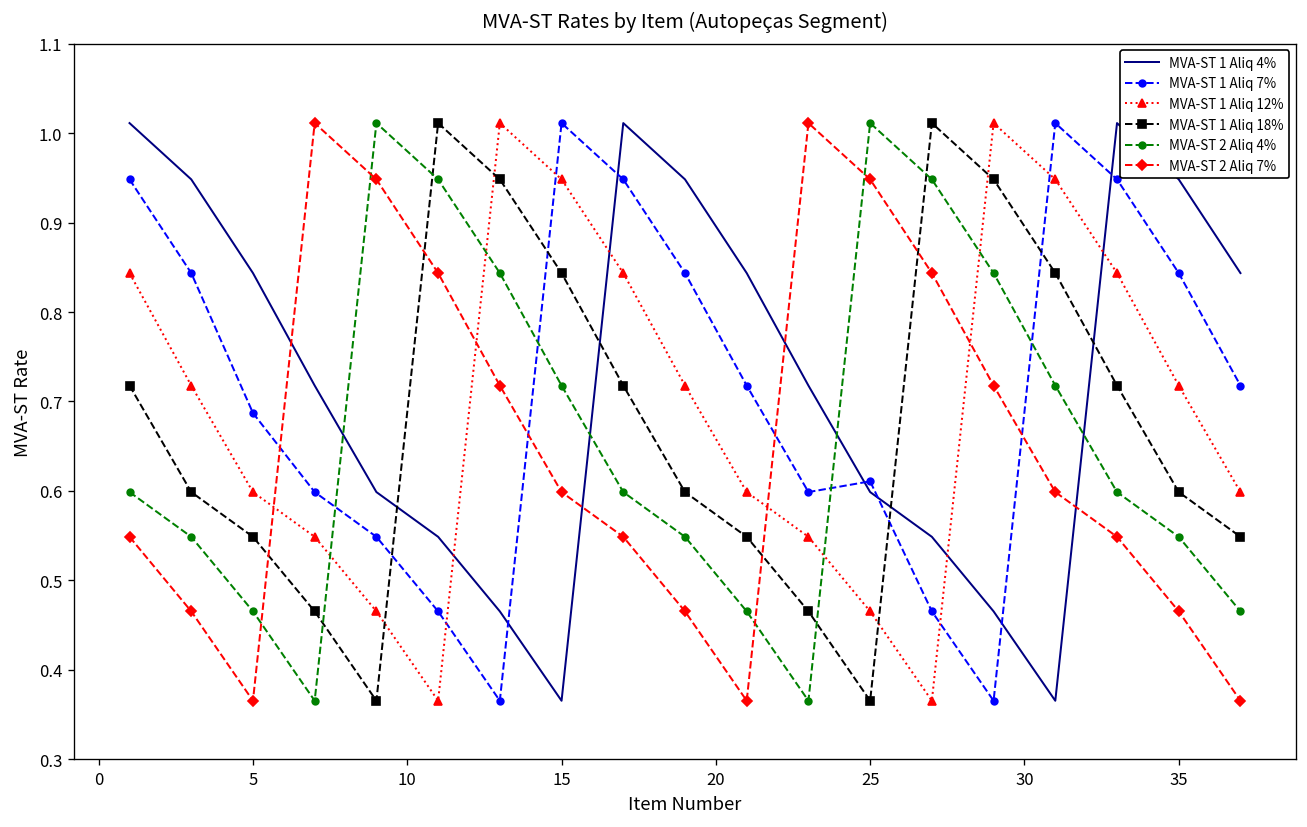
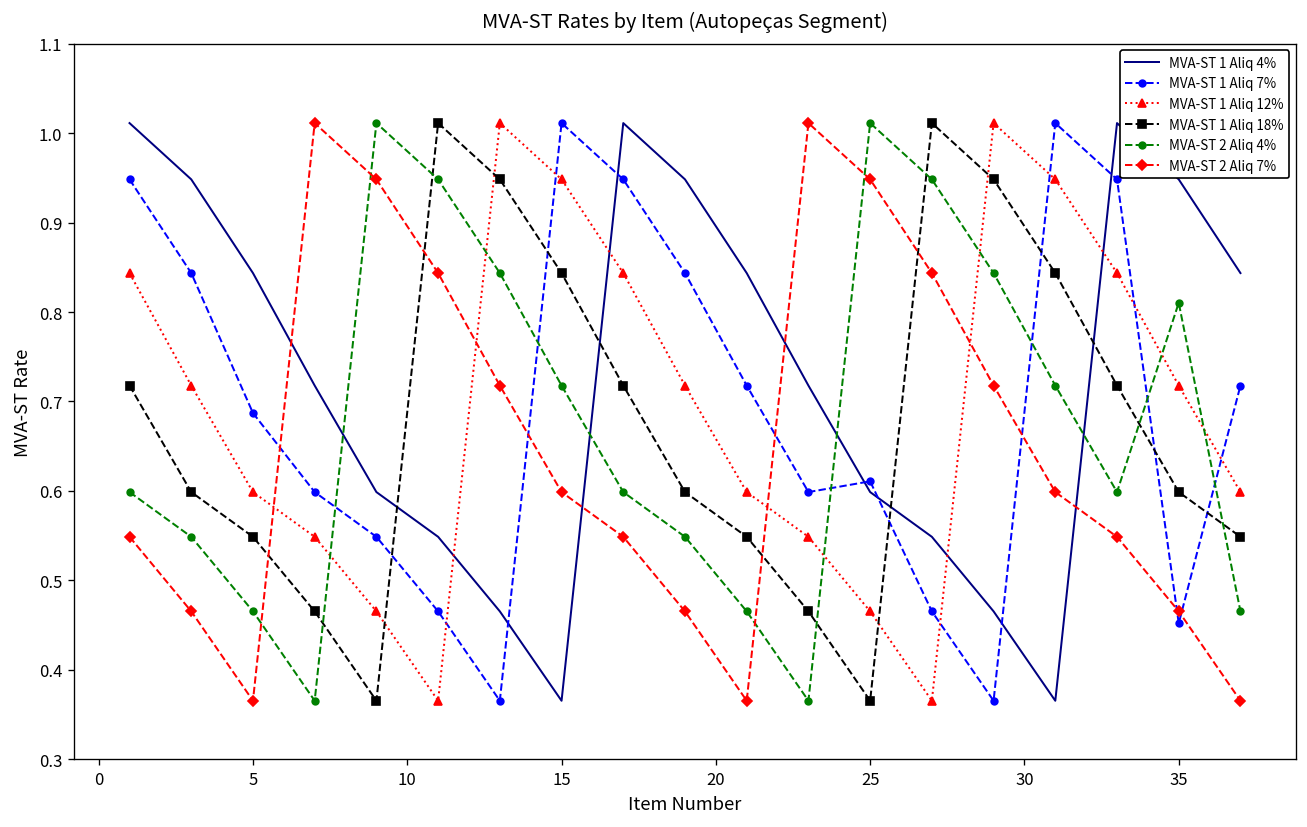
  {
    "MVA-ST 1 Aliq 4%": {
      "5": 0.84,
      "15": 0.37,
      "25": 0.60,
      "35": 0.95
    },
    "MVA-ST 1 Aliq 7%": {
      "5": 0.69,
      "15": 1.01,
      "25": 0.61,
-     "35": 0.84
+     "35": 0.45
    },
    "MVA-ST 1 Aliq 18%": {
      "5": 0.55,
      "15": 0.84,
      "25": 0.37,
      "35": 0.60
    },
    "MVA-ST 2 Aliq 4%": {
      "5": 0.47,
      "15": 0.72,
      "25": 1.01,
-     "35": 0.55
+     "35": 0.81
    }
  }
